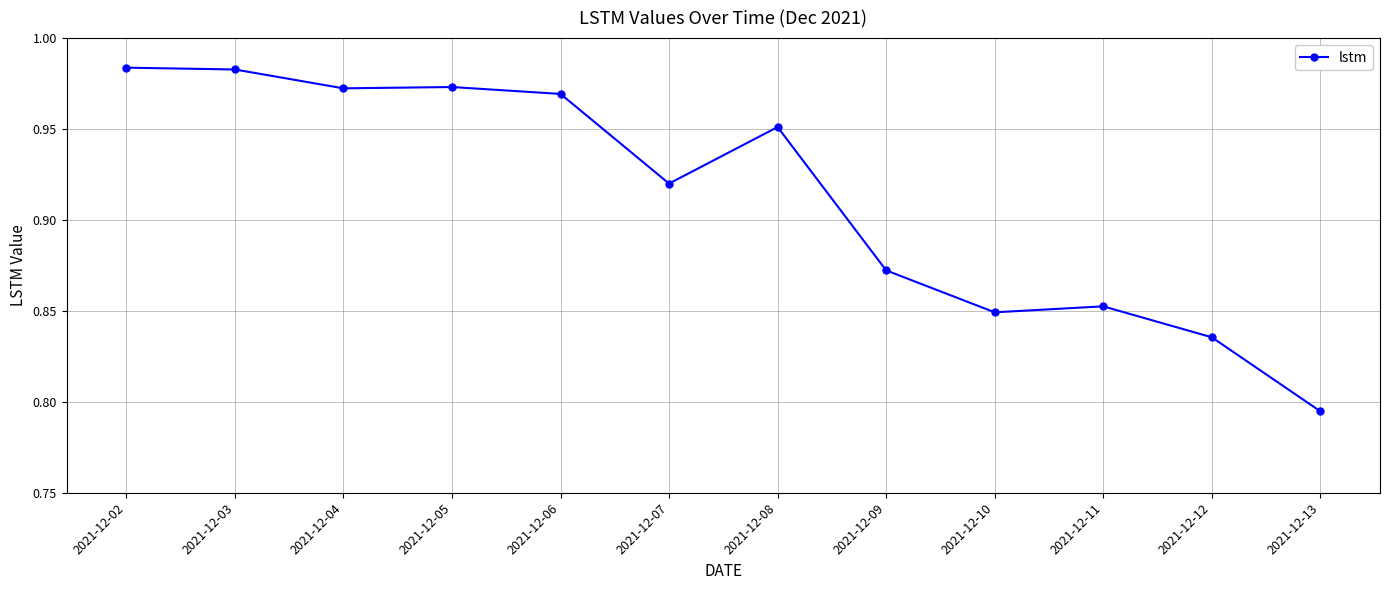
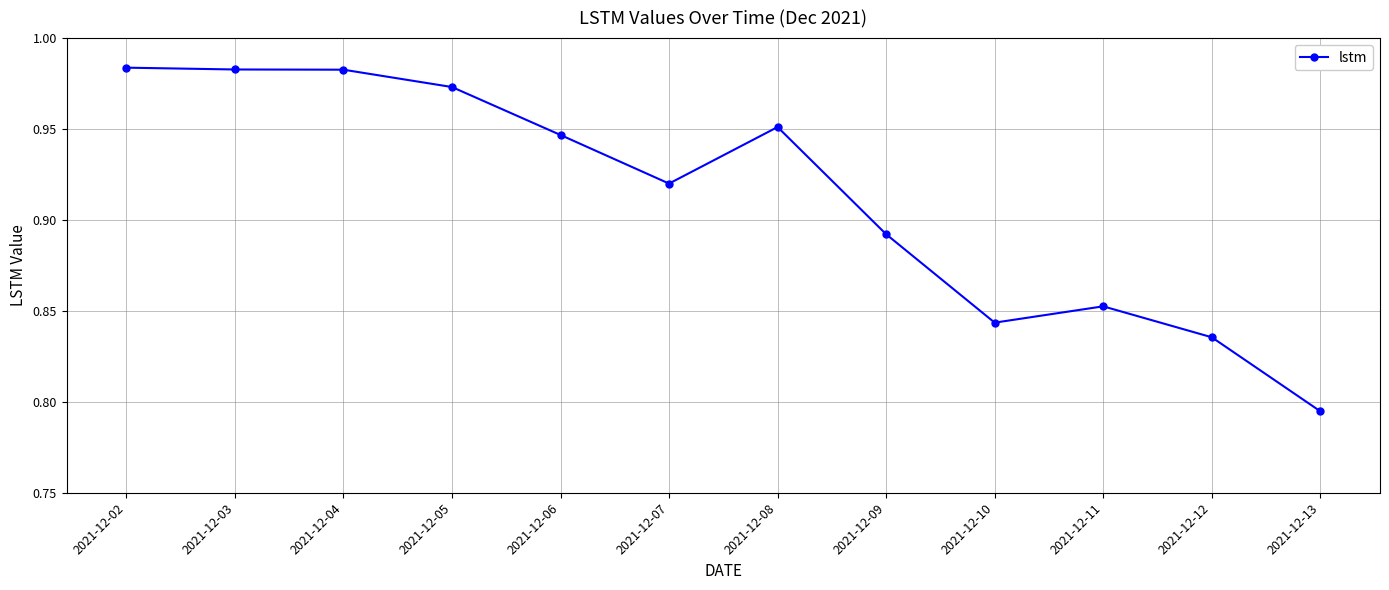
  {
    "2021-12-02": 0.984,
    "2021-12-03": 0.983,
-   "2021-12-04": 0.972,
+   "2021-12-04": 0.983,
    "2021-12-05": 0.973,
-   "2021-12-06": 0.969,
+   "2021-12-06": 0.947,
    "2021-12-07": 0.920,
    "2021-12-08": 0.951,
-   "2021-12-09": 0.872,
-   "2021-12-10": 0.849,
+   "2021-12-09": 0.892,
+   "2021-12-10": 0.844,
    "2021-12-11": 0.853,
    "2021-12-12": 0.835,
    "2021-12-13": 0.795
  }
